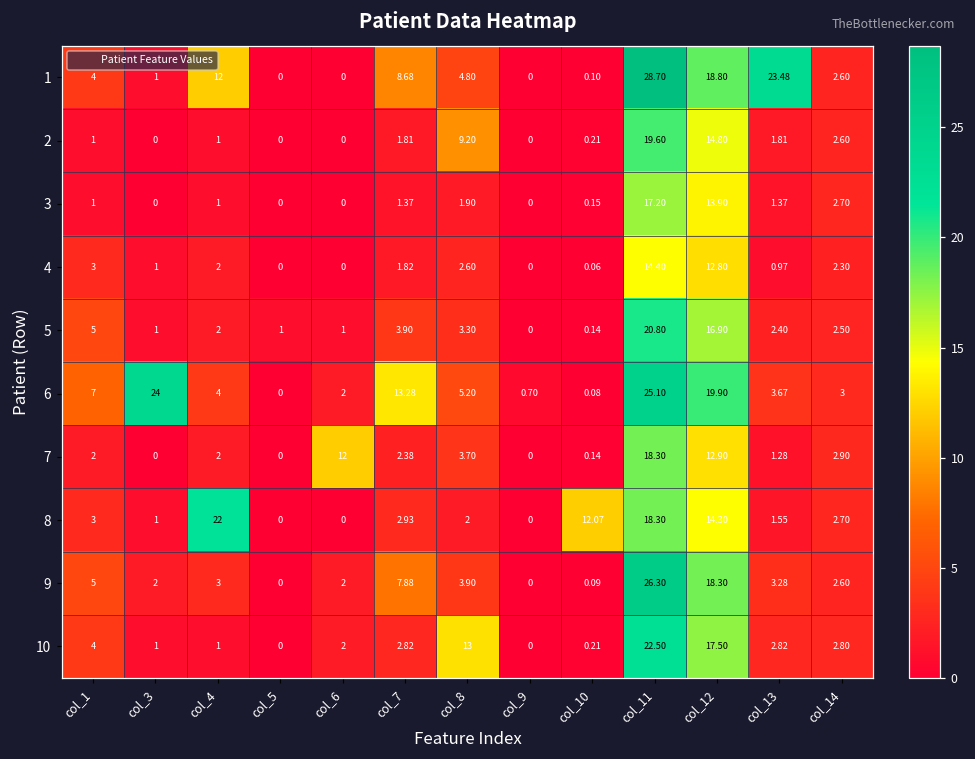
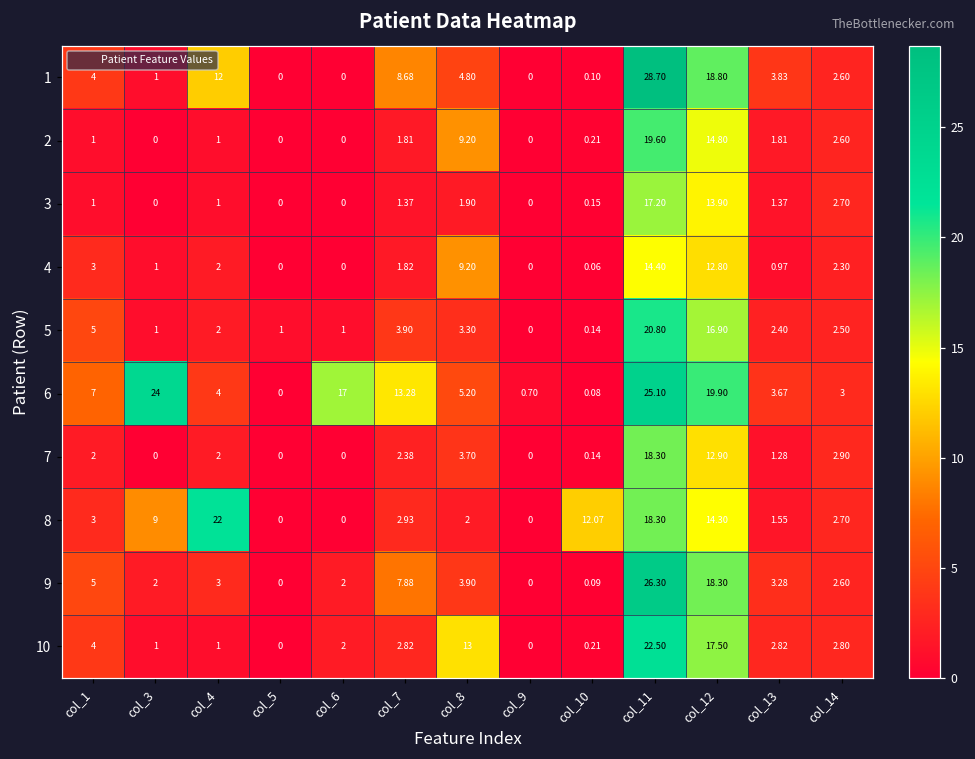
  {
    "1": {
      "col_1": 4,
      "col_3": 1,
      "col_4": 12,
      "col_5": 0,
      "col_6": 0,
      "col_7": 8.68,
      "col_8": 4.80,
      "col_9": 0,
      "col_10": 0.10,
      "col_11": 28.70,
      "col_12": 18.80,
-     "col_13": 23.48,
+     "col_13": 3.83,
      "col_14": 2.60
    },
    "2": {
      "col_1": 1,
      "col_3": 0,
      "col_4": 1,
      "col_5": 0,
      "col_6": 0,
      "col_7": 1.81,
      "col_8": 9.20,
      "col_9": 0,
      "col_10": 0.21,
      "col_11": 19.60,
      "col_12": 14.80,
      "col_13": 1.81,
      "col_14": 2.60
    },
    "3": {
      "col_1": 1,
      "col_3": 0,
      "col_4": 1,
      "col_5": 0,
      "col_6": 0,
      "col_7": 1.37,
      "col_8": 1.90,
      "col_9": 0,
      "col_10": 0.15,
      "col_11": 17.20,
      "col_12": 13.90,
      "col_13": 1.37,
      "col_14": 2.70
    },
    "4": {
      "col_1": 3,
      "col_3": 1,
      "col_4": 2,
      "col_5": 0,
      "col_6": 0,
      "col_7": 1.82,
-     "col_8": 2.60,
+     "col_8": 9.20,
      "col_9": 0,
      "col_10": 0.06,
      "col_11": 14.40,
      "col_12": 12.80,
      "col_13": 0.97,
      "col_14": 2.30
    },
    "5": {
      "col_1": 5,
      "col_3": 1,
      "col_4": 2,
      "col_5": 1,
      "col_6": 1,
      "col_7": 3.90,
      "col_8": 3.30,
      "col_9": 0,
      "col_10": 0.14,
      "col_11": 20.80,
      "col_12": 16.90,
      "col_13": 2.40,
      "col_14": 2.50
    },
    "6": {
      "col_1": 7,
      "col_3": 24,
      "col_4": 4,
      "col_5": 0,
-     "col_6": 2,
+     "col_6": 17,
      "col_7": 13.28,
      "col_8": 5.20,
      "col_9": 0.70,
      "col_10": 0.08,
      "col_11": 25.10,
      "col_12": 19.90,
      "col_13": 3.67,
      "col_14": 3
    },
    "7": {
      "col_1": 2,
      "col_3": 0,
      "col_4": 2,
      "col_5": 0,
-     "col_6": 12,
+     "col_6": 0,
      "col_7": 2.38,
      "col_8": 3.70,
      "col_9": 0,
      "col_10": 0.14,
      "col_11": 18.30,
      "col_12": 12.90,
      "col_13": 1.28,
      "col_14": 2.90
    },
    "8": {
      "col_1": 3,
-     "col_3": 1,
+     "col_3": 9,
      "col_4": 22,
      "col_5": 0,
      "col_6": 0,
      "col_7": 2.93,
      "col_8": 2,
      "col_9": 0,
      "col_10": 12.07,
      "col_11": 18.30,
      "col_12": 14.30,
      "col_13": 1.55,
      "col_14": 2.70
    },
    "9": {
      "col_1": 5,
      "col_3": 2,
      "col_4": 3,
      "col_5": 0,
      "col_6": 2,
      "col_7": 7.88,
      "col_8": 3.90,
      "col_9": 0,
      "col_10": 0.09,
      "col_11": 26.30,
      "col_12": 18.30,
      "col_13": 3.28,
      "col_14": 2.60
    },
    "10": {
      "col_1": 4,
      "col_3": 1,
      "col_4": 1,
      "col_5": 0,
      "col_6": 2,
      "col_7": 2.82,
      "col_8": 13,
      "col_9": 0,
      "col_10": 0.21,
      "col_11": 22.50,
      "col_12": 17.50,
      "col_13": 2.82,
      "col_14": 2.80
    }
  }
